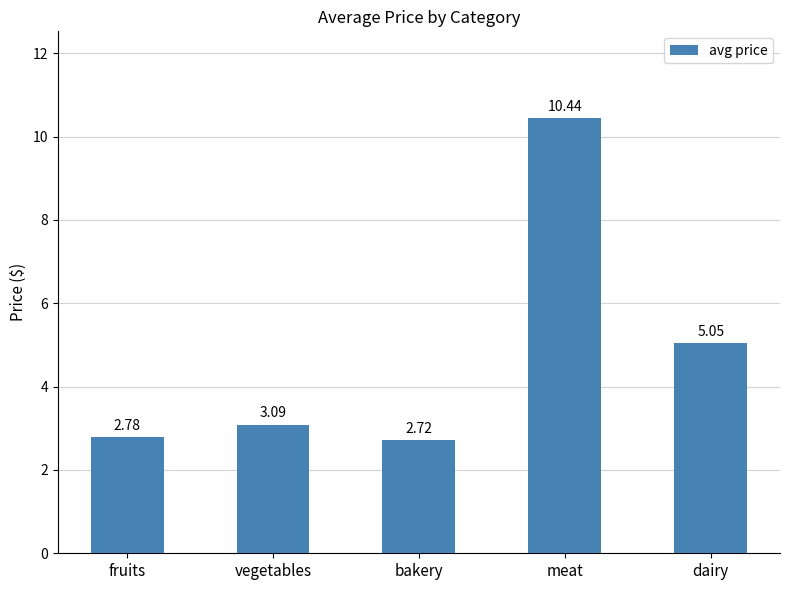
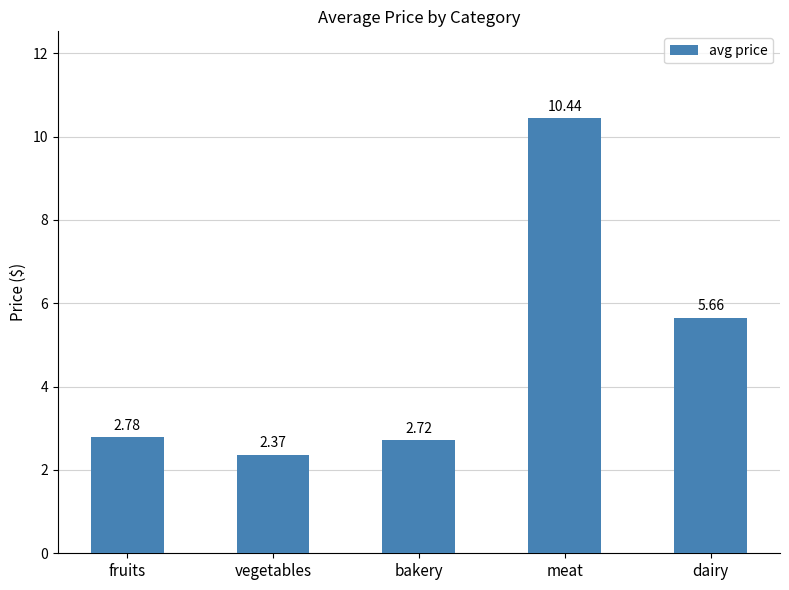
  {
    "fruits": 2.78,
-   "vegetables": 3.09,
+   "vegetables": 2.37,
    "bakery": 2.72,
    "meat": 10.44,
-   "dairy": 5.05
+   "dairy": 5.66
  }
